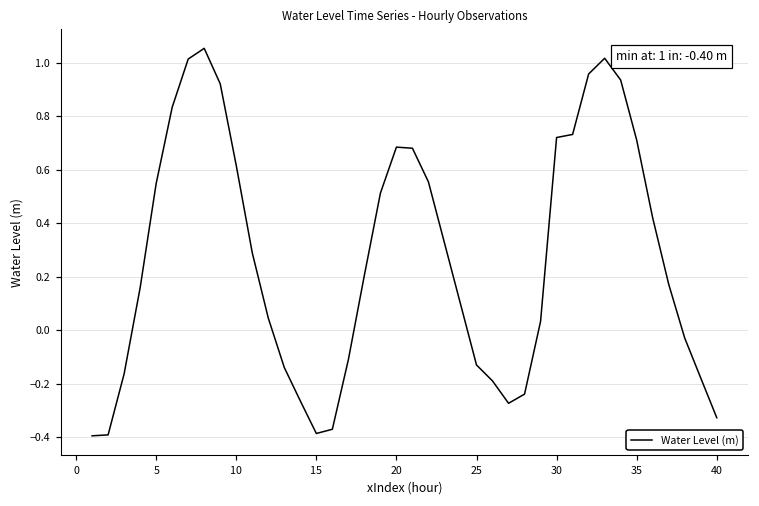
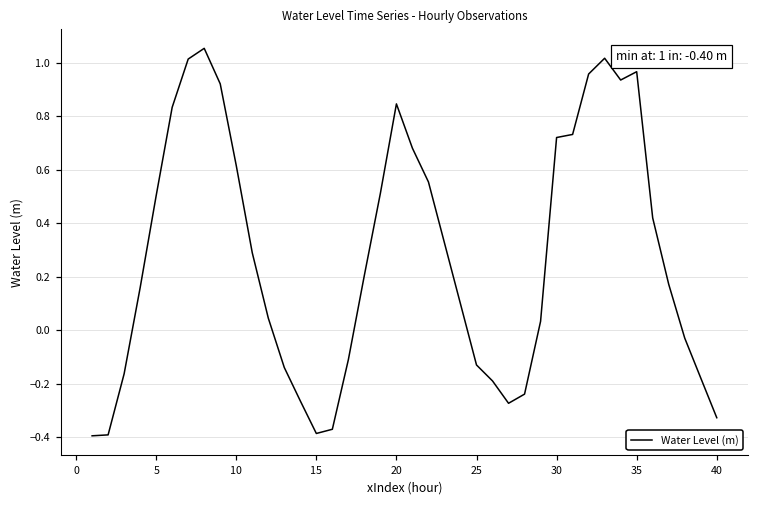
  {
-   "5": 0.55,
+   "5": 0.50,
    "10": 0.62,
    "15": -0.39,
-   "20": 0.68,
+   "20": 0.85,
    "25": -0.13,
    "30": 0.72,
-   "35": 0.71,
+   "35": 0.97,
    "40": -0.33
  }
